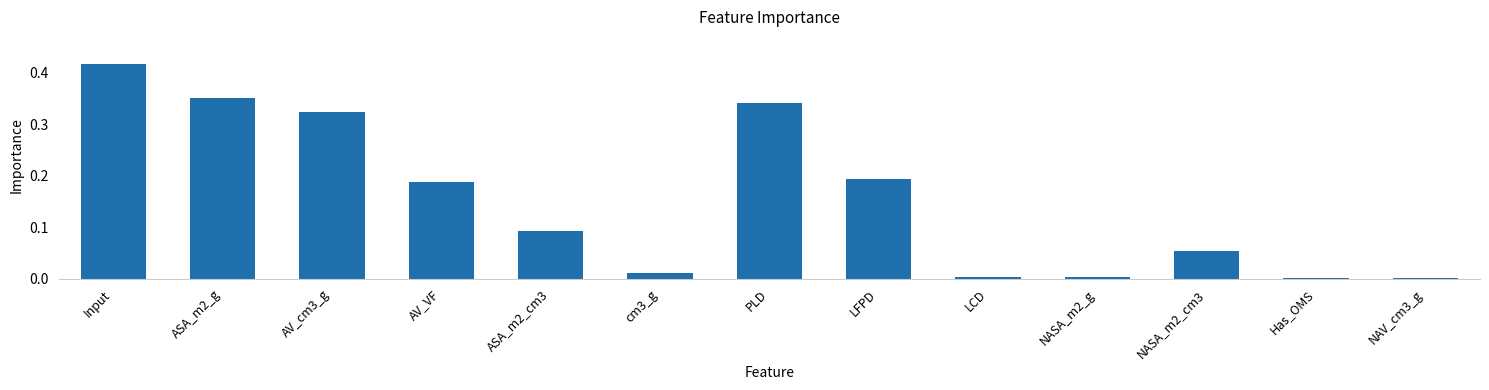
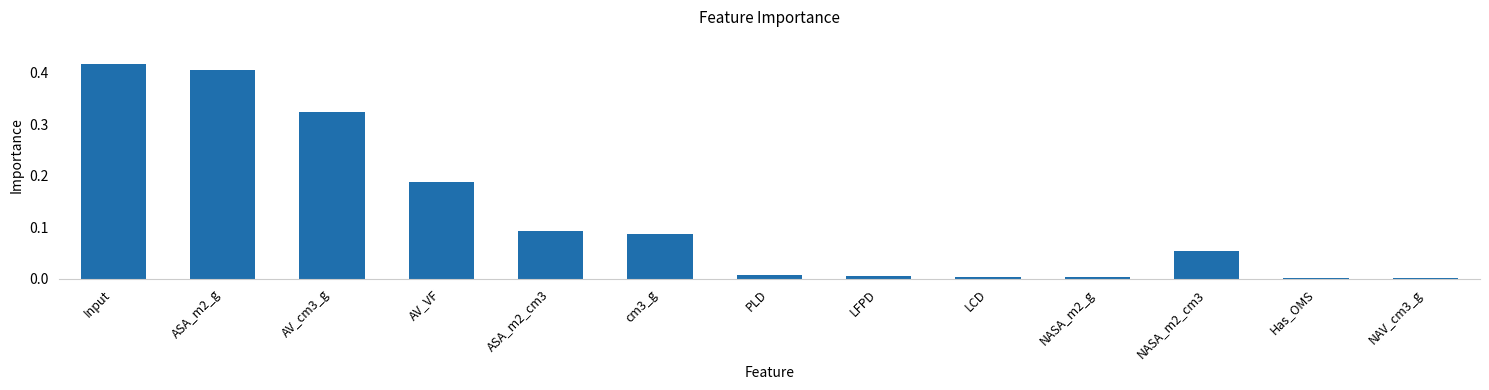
  {
    "Input": 0.42,
-   "ASA_m2_g": 0.35,
+   "ASA_m2_g": 0.40,
    "AV_cm3_g": 0.32,
    "AV_VF": 0.19,
    "ASA_m2_cm3": 0.09,
-   "cm3_g": 0.01,
-   "PLD": 0.34,
-   "LFPD": 0.19,
+   "cm3_g": 0.09,
+   "PLD": 0.01,
+   "LFPD": 0.01,
    "NASA_m2_cm3": 0.05
  }
